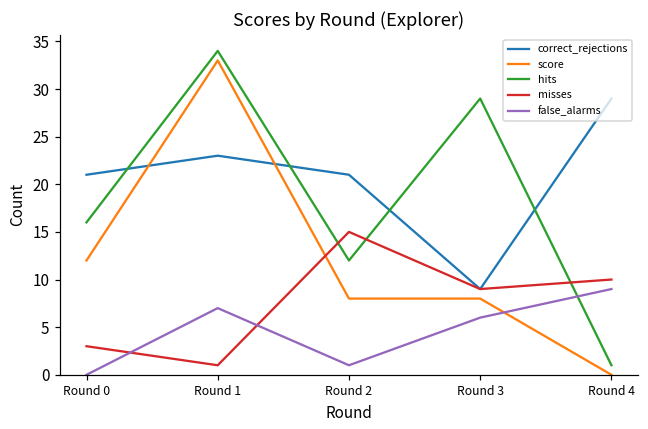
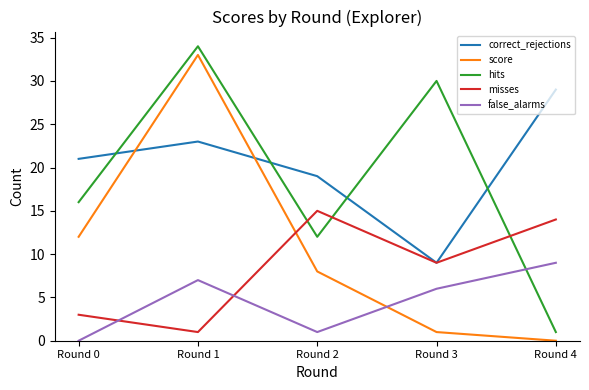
  {
    "correct_rejections": {
      "Round 0": 21,
      "Round 1": 23,
-     "Round 2": 21
+     "Round 2": 19
    },
    "score": {
      "Round 0": 12,
      "Round 1": 33,
      "Round 2": 8,
-     "Round 3": 8,
+     "Round 3": 1,
      "Round 4": 0
    },
    "hits": {
      "Round 0": 16,
      "Round 1": 34,
      "Round 2": 12,
-     "Round 3": 29,
+     "Round 3": 30,
      "Round 4": 1
    },
    "misses": {
      "Round 0": 3,
      "Round 1": 1,
      "Round 2": 15,
-     "Round 4": 10
+     "Round 4": 14
    },
    "false_alarms": {
      "Round 0": 0,
      "Round 1": 7,
      "Round 2": 1,
      "Round 3": 6,
      "Round 4": 9
    }
  }
